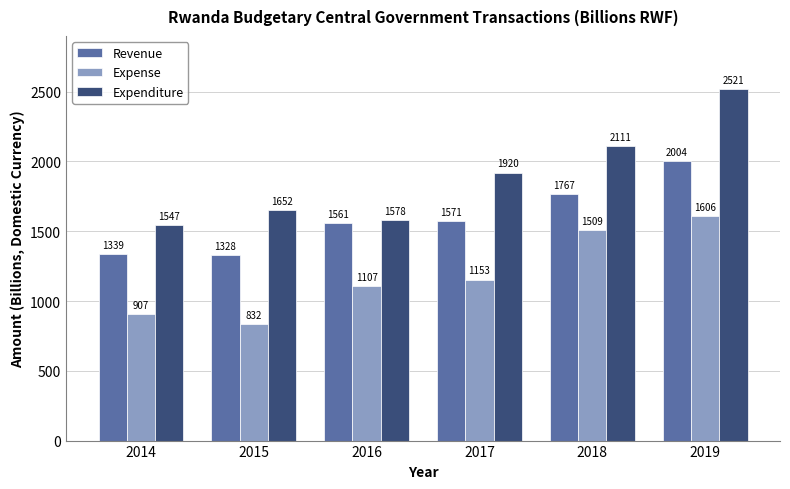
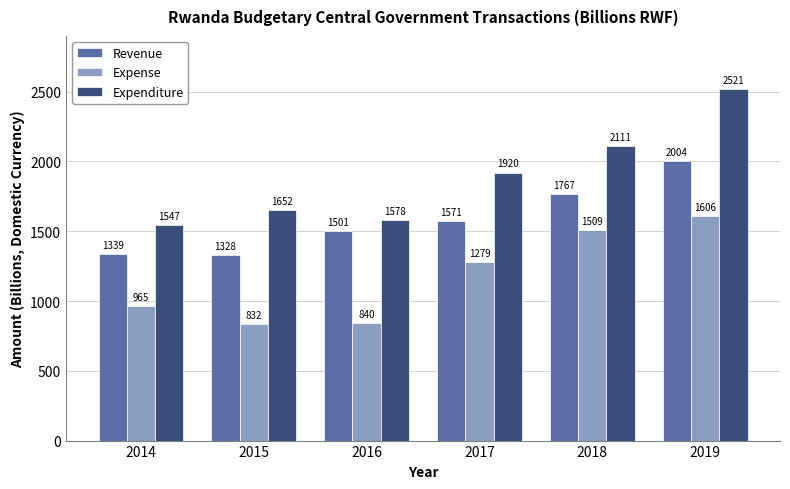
  {
    "Revenue": {
      "2014": 1339,
      "2015": 1328,
-     "2016": 1561,
+     "2016": 1501,
      "2017": 1571,
      "2018": 1767,
      "2019": 2004
    },
    "Expense": {
-     "2014": 907,
+     "2014": 965,
      "2015": 832,
-     "2016": 1107,
-     "2017": 1153,
+     "2016": 840,
+     "2017": 1279,
      "2018": 1509,
      "2019": 1606
    },
    "Expenditure": {
      "2014": 1547,
      "2015": 1652,
      "2016": 1578,
      "2017": 1920,
      "2018": 2111,
      "2019": 2521
    }
  }
